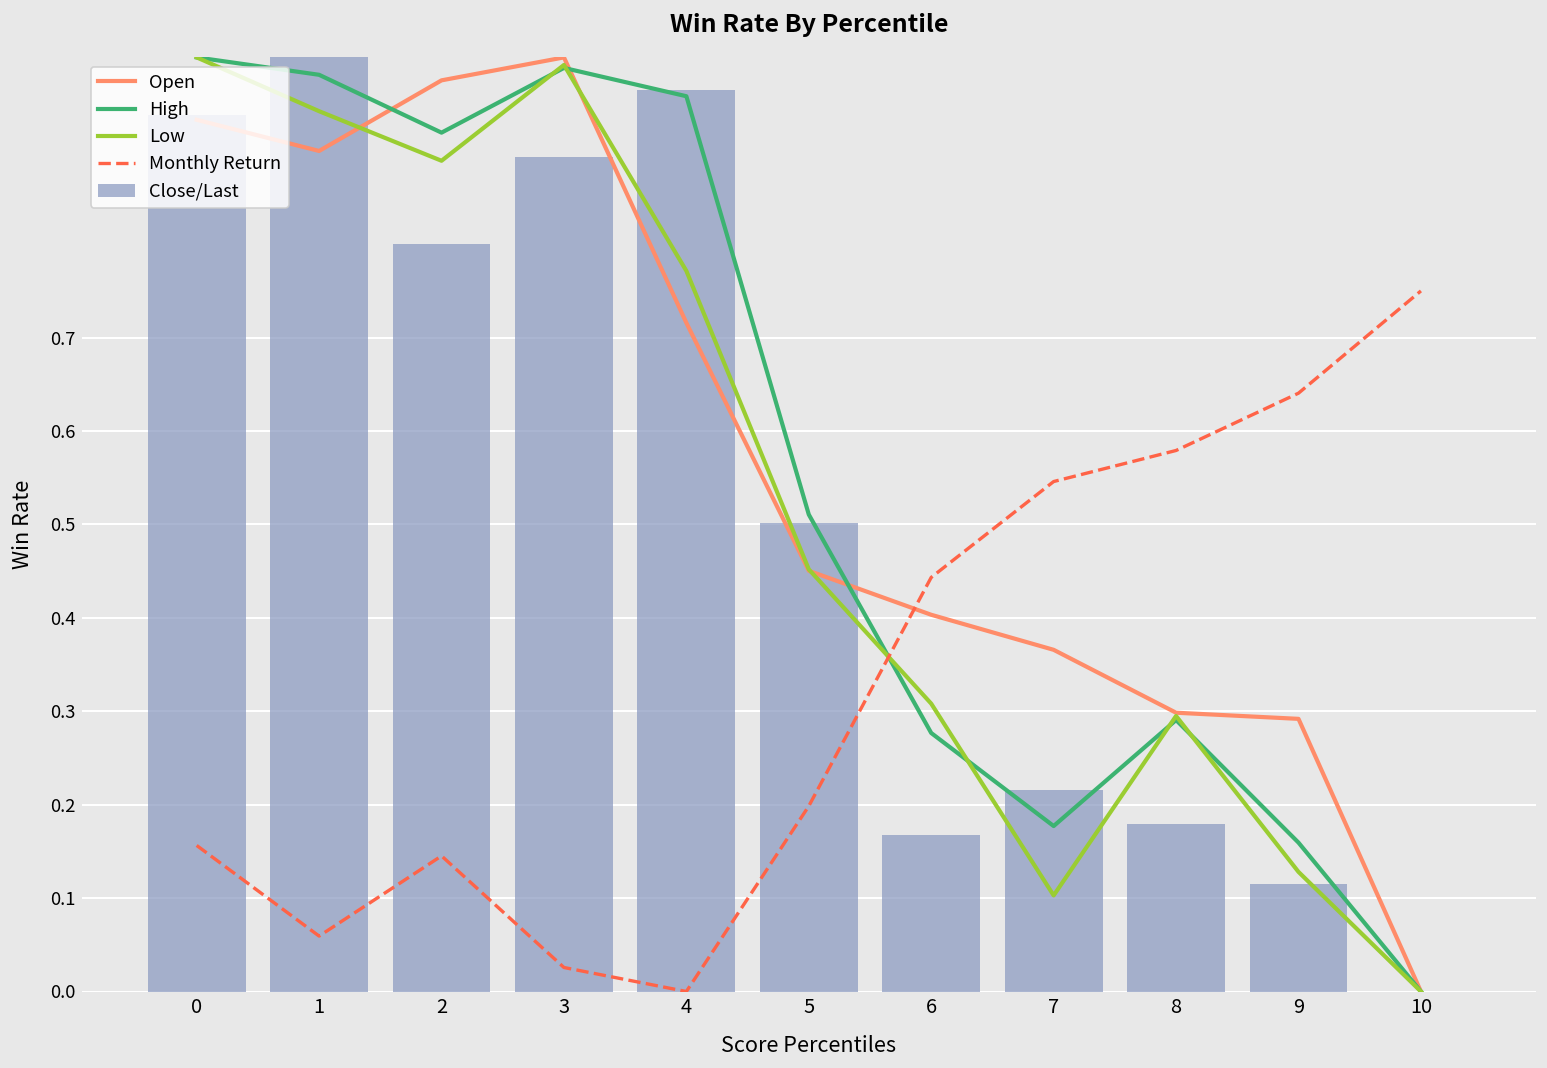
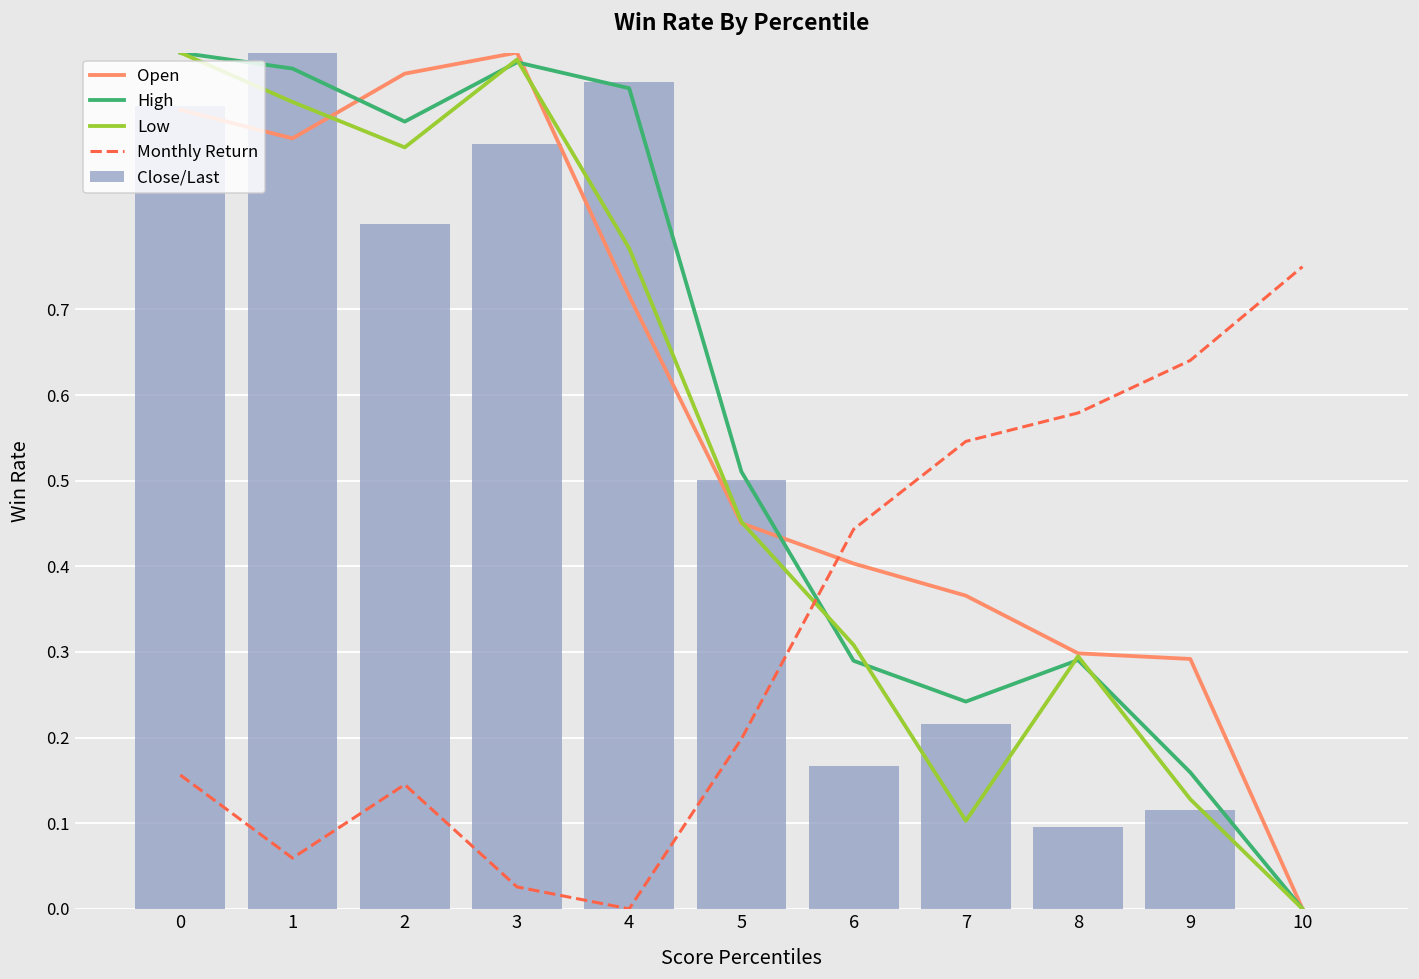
  {
    "Close/Last": {
      "1": 1.00,
      "2": 0.80,
      "3": 0.89,
      "4": 0.97,
      "5": 0.50,
      "6": 0.17,
      "7": 0.22,
-     "8": 0.18,
+     "8": 0.10,
      "9": 0.12,
      "10": 0.00
    },
    "High": {
      "1": 0.98,
      "2": 0.92,
      "4": 0.96,
      "5": 0.51,
-     "6": 0.28,
-     "7": 0.18,
+     "6": 0.29,
+     "7": 0.24,
      "8": 0.29,
      "9": 0.16
    },
    "Low": {
      "1": 0.94,
      "2": 0.89,
      "4": 0.77,
      "6": 0.31,
      "7": 0.10,
      "8": 0.29,
      "9": 0.13
    }
  }
